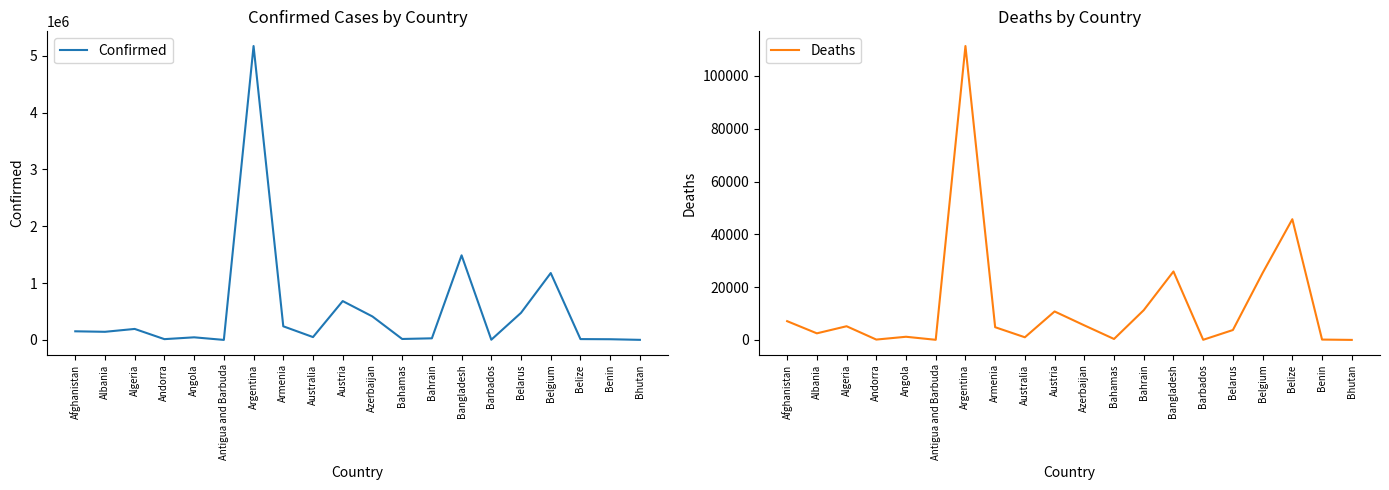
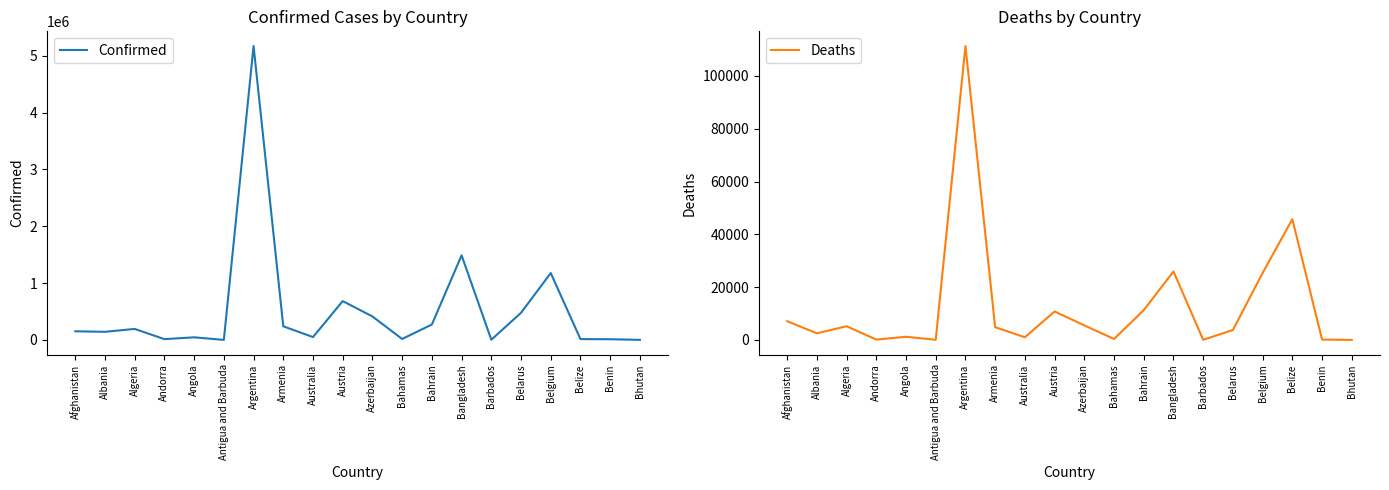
  {
    "Confirmed Cases by Country": {
      "Afghanistan": 200000,
      "Albania": 100000,
      "Algeria": 200000,
      "Andorra": 0,
      "Angola": 0,
      "Antigua and Barbuda": 0,
      "Argentina": 5200000,
      "Armenia": 200000,
      "Australia": 100000,
      "Austria": 700000,
      "Azerbaijan": 400000,
      "Bahamas": 0,
-     "Bahrain": 0,
+     "Bahrain": 300000,
      "Bangladesh": 1500000,
      "Barbados": 0,
      "Belarus": 500000,
      "Belgium": 1200000,
      "Belize": 0,
      "Benin": 0,
      "Bhutan": 0
    },
    "Deaths by Country": {
      "Afghanistan": 7000,
      "Albania": 2000,
      "Algeria": 5000,
      "Andorra": 0,
      "Angola": 1000,
      "Antigua and Barbuda": 0,
      "Argentina": 111000,
      "Armenia": 5000,
      "Australia": 1000,
      "Austria": 11000,
      "Azerbaijan": 6000,
      "Bahamas": 0,
      "Bahrain": 11000,
      "Bangladesh": 26000,
      "Barbados": 0,
      "Belarus": 4000,
      "Belgium": 25000,
      "Belize": 46000,
      "Benin": 0,
      "Bhutan": 0
    }
  }
